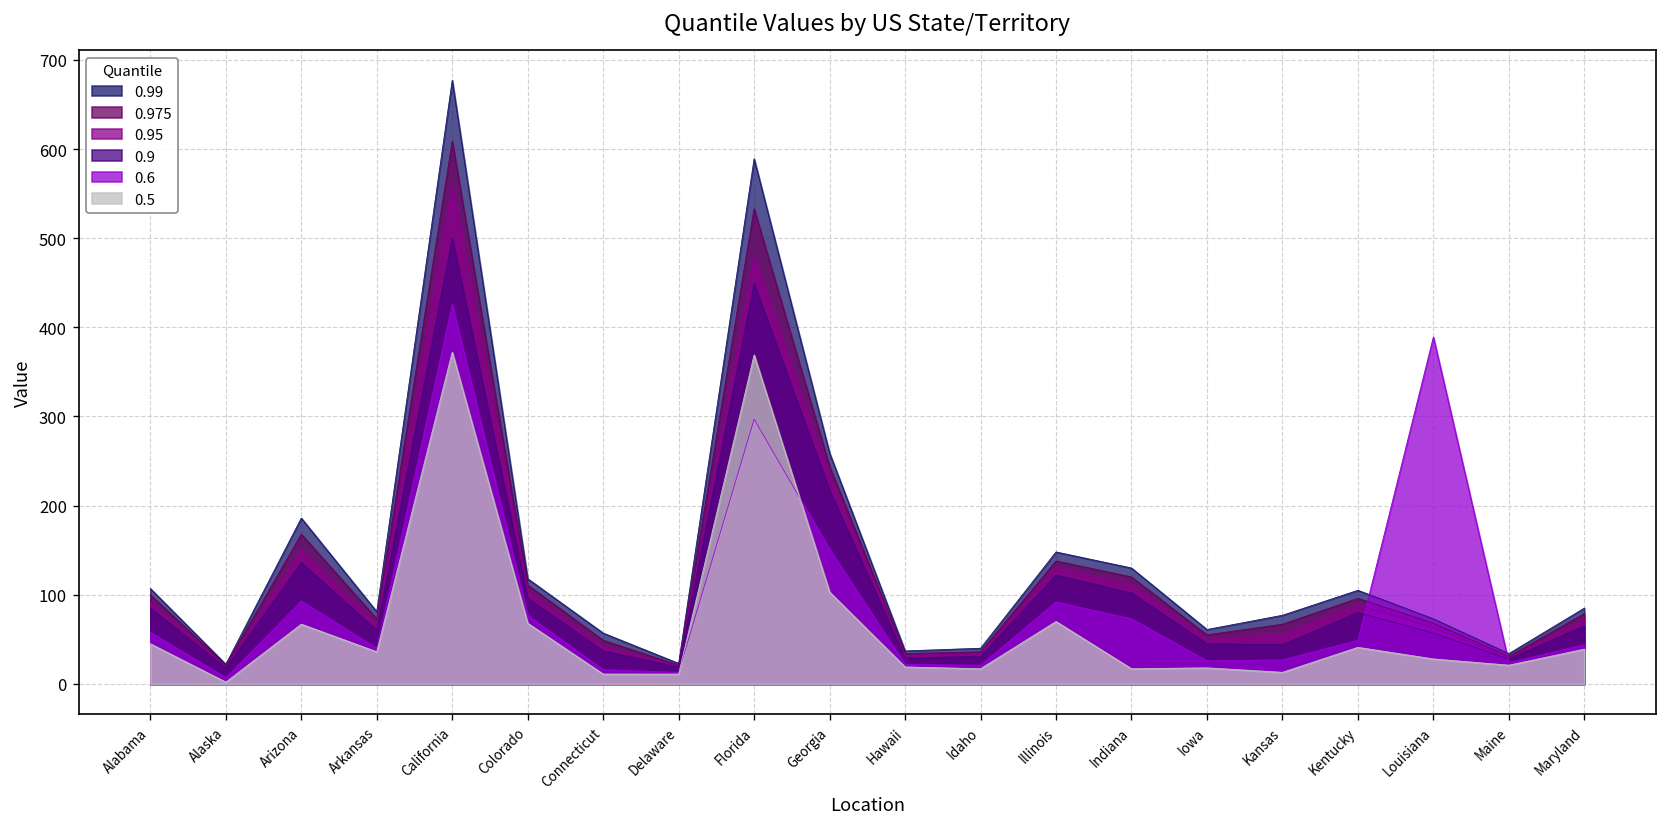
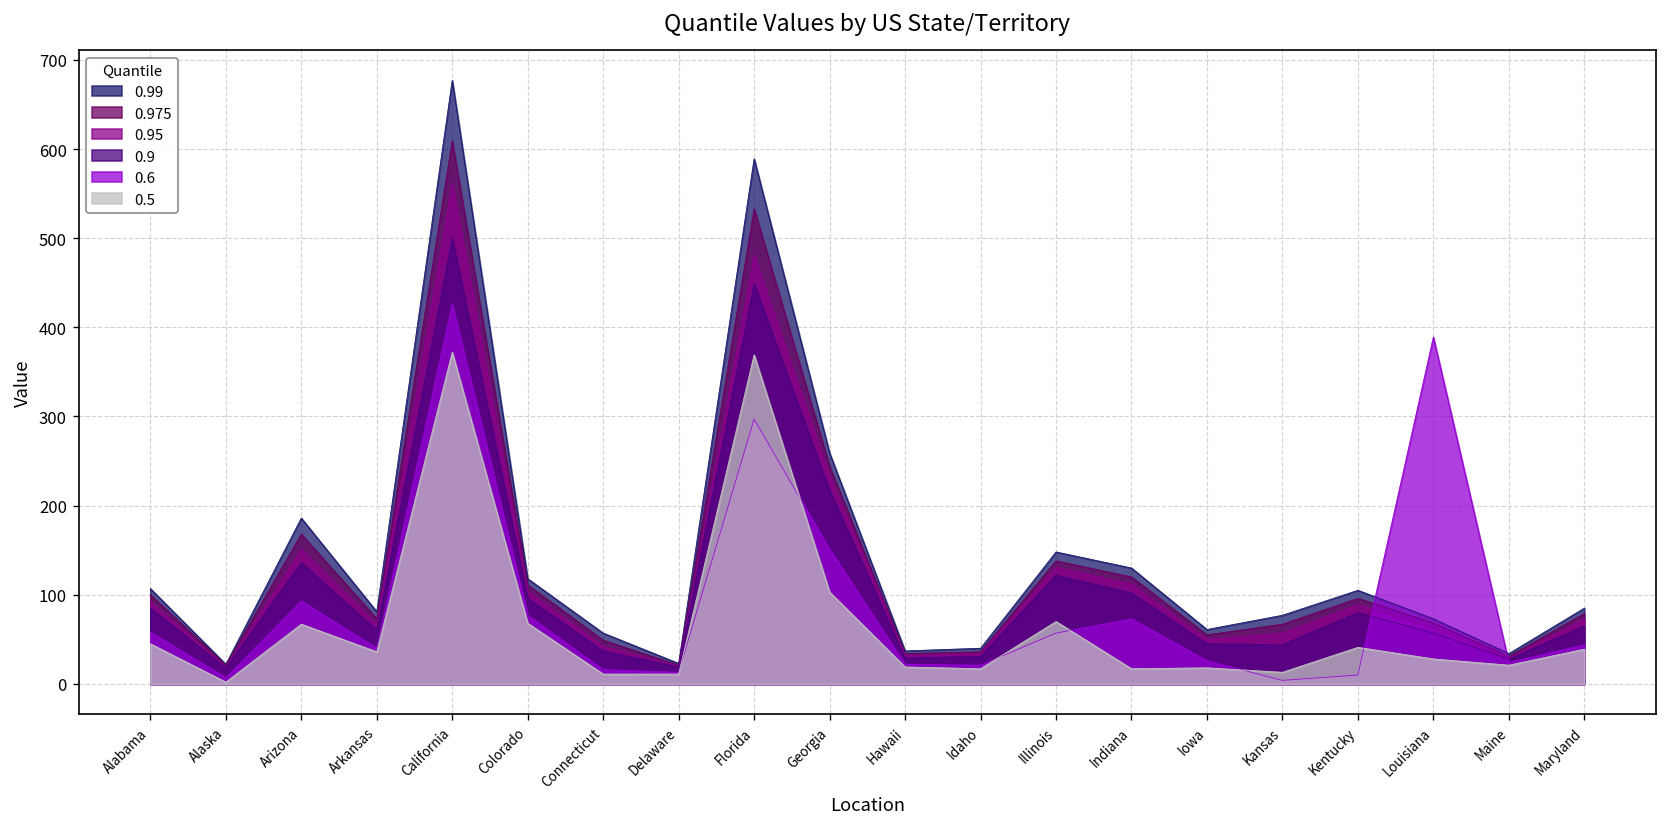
  {
    "0.6": {
      "Alabama": 60,
      "Alaska": 10,
      "Arizona": 90,
      "Arkansas": 40,
      "California": 430,
      "Colorado": 80,
      "Connecticut": 20,
      "Florida": 300,
      "Georgia": 150,
      "Idaho": 20,
-     "Illinois": 90,
+     "Illinois": 60,
      "Indiana": 70,
      "Iowa": 30,
-     "Kansas": 30,
-     "Kentucky": 50,
+     "Kansas": 0,
+     "Kentucky": 10,
      "Louisiana": 390,
      "Maryland": 40
    },
    "0.5": {
      "Alabama": 50,
      "Alaska": 0,
      "Arizona": 70,
      "Arkansas": 40,
      "California": 370,
      "Colorado": 70,
      "Connecticut": 10,
      "Florida": 370,
      "Georgia": 100,
      "Idaho": 20,
      "Illinois": 70,
      "Indiana": 20,
      "Iowa": 20,
      "Kansas": 10,
      "Kentucky": 40,
      "Louisiana": 30,
      "Maryland": 40
    }
  }
